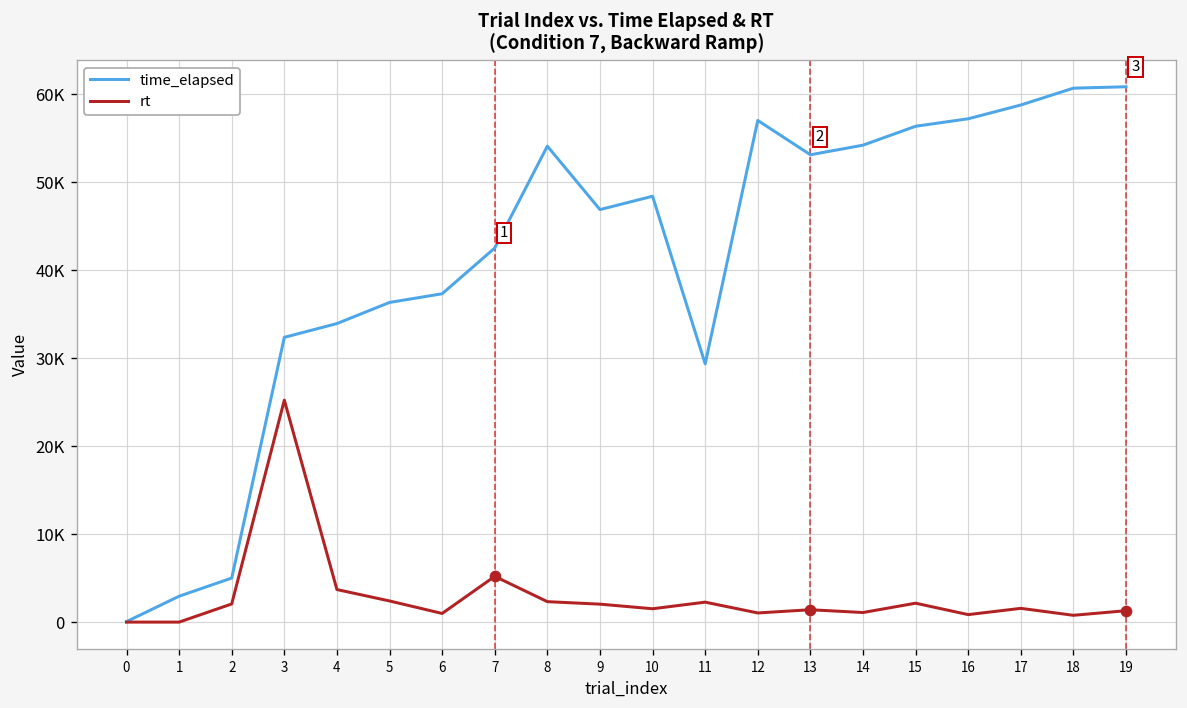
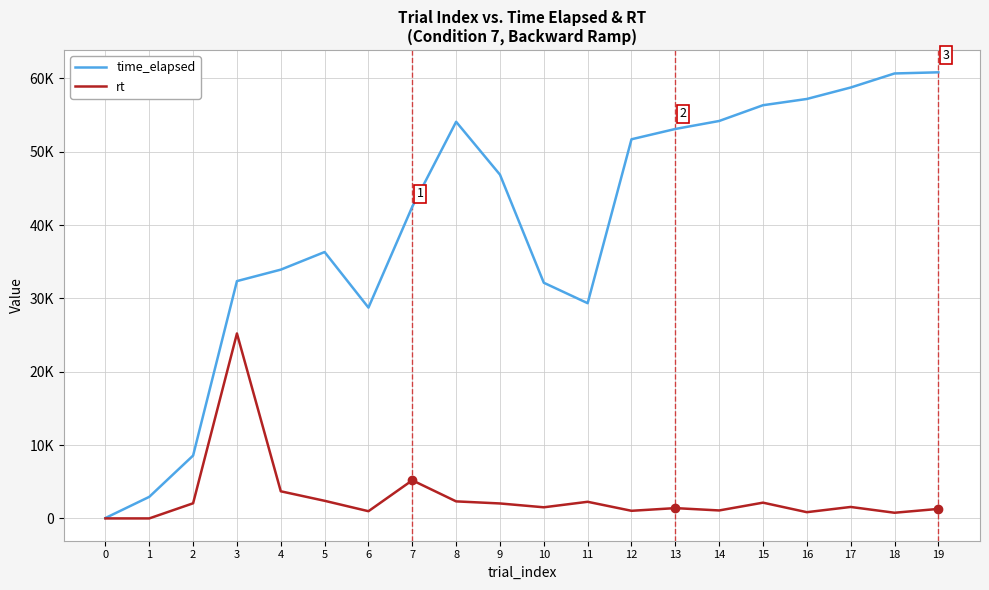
  {
    "time_elapsed": {
      "1": 3000,
-     "2": 5000,
+     "2": 9000,
      "3": 32000,
      "4": 34000,
      "5": 36000,
-     "6": 37000,
+     "6": 29000,
      "8": 54000,
      "9": 47000,
-     "10": 48000,
+     "10": 32000,
      "11": 29000,
-     "12": 57000,
+     "12": 52000,
      "14": 54000,
      "15": 56000,
      "16": 57000,
      "17": 59000,
      "18": 61000
    }
  }
